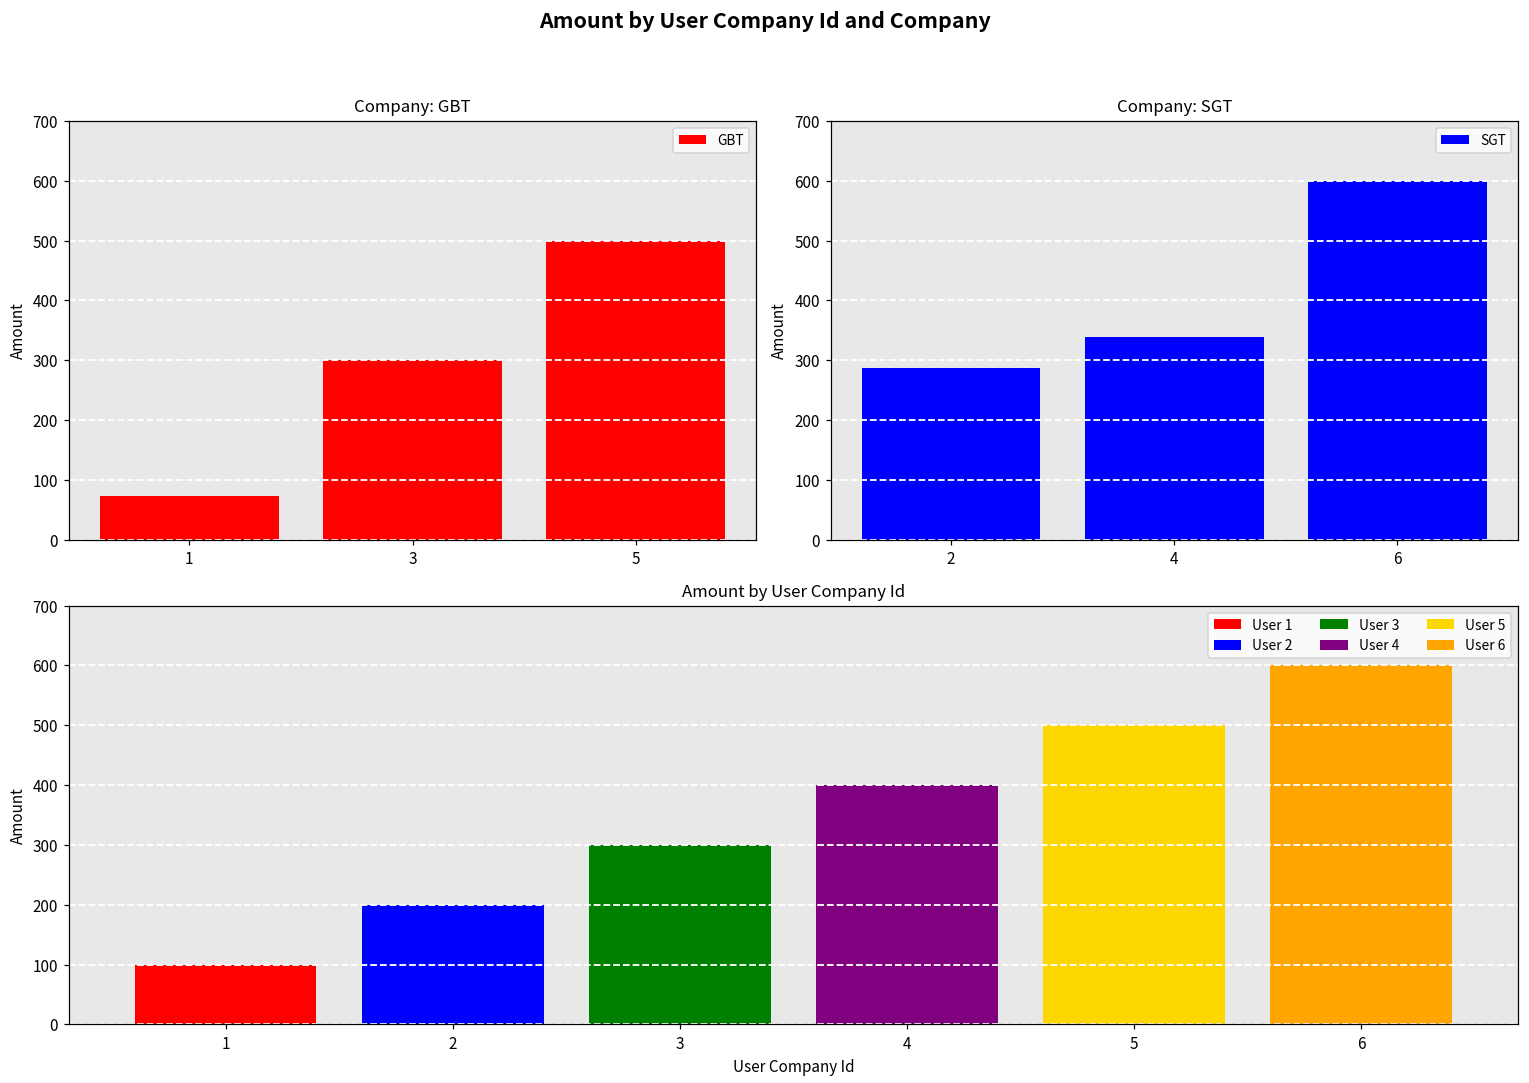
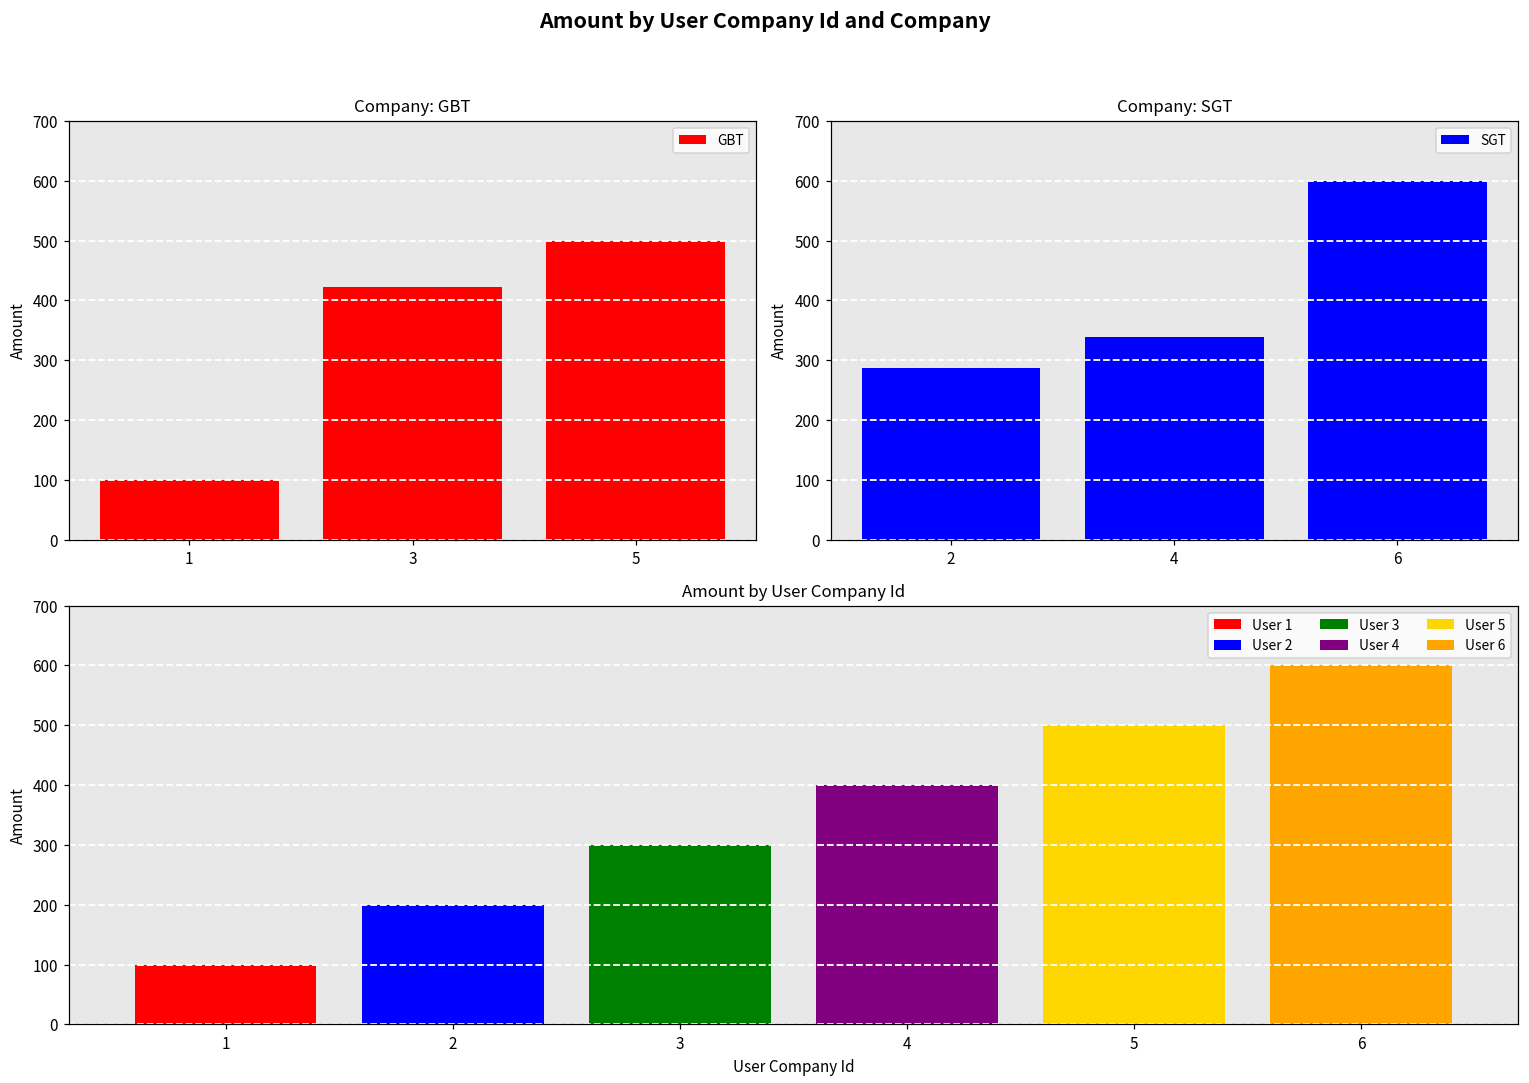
  {
    "Company: GBT": {
-     "1": 70,
-     "3": 300,
+     "1": 100,
+     "3": 420,
      "5": 500
    },
    "Company: SGT": {
      "2": 290,
      "4": 340,
      "6": 600
    },
    "Amount by User Company Id": {
      "1": 100,
      "2": 200,
      "3": 300,
      "4": 400,
      "5": 500,
      "6": 600
    }
  }
